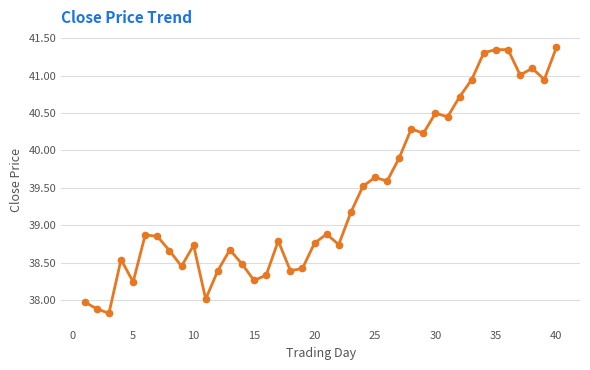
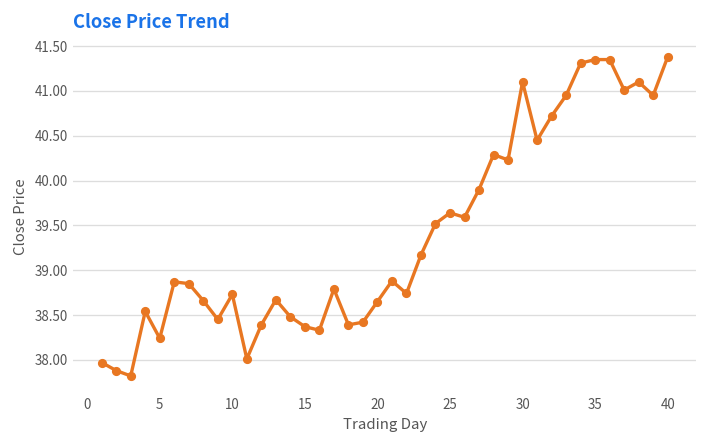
  {
    "5": 38.2,
    "10": 38.7,
-   "15": 38.3,
-   "20": 38.8,
+   "15": 38.4,
+   "20": 38.7,
    "25": 39.6,
-   "30": 40.5,
+   "30": 41.1,
    "35": 41.4,
    "40": 41.4
  }
